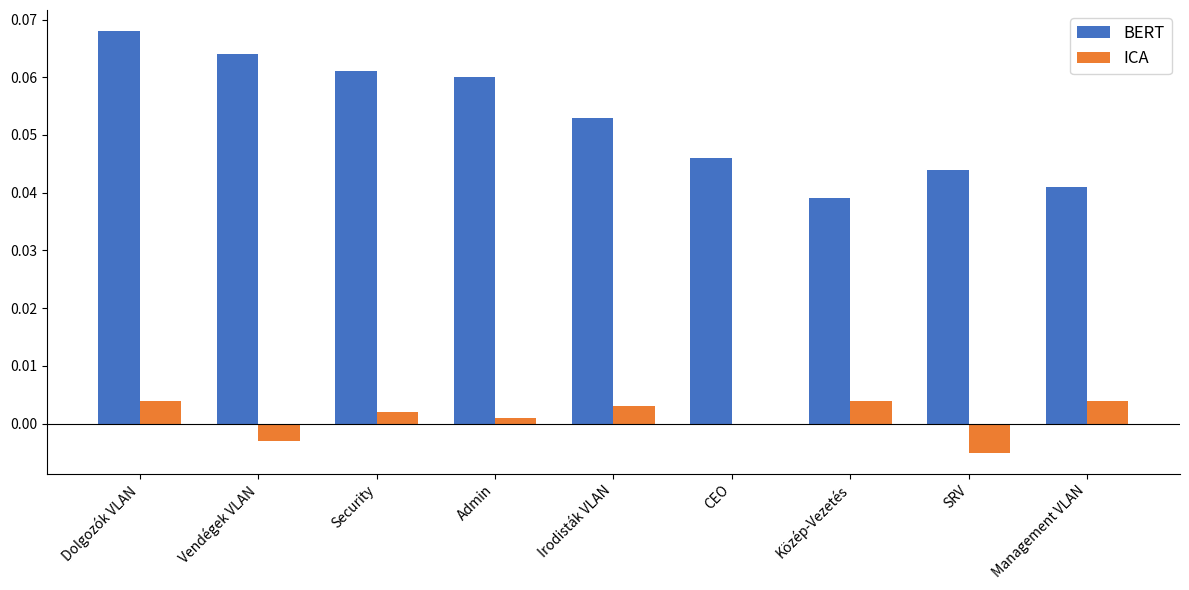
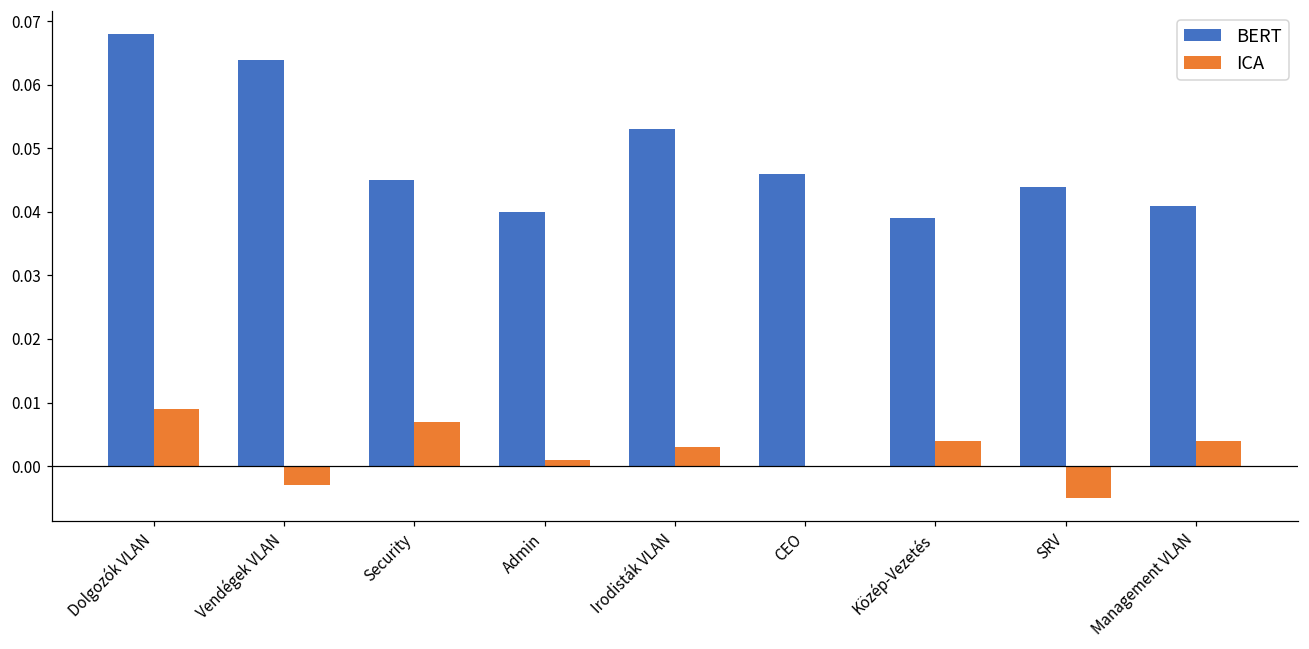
  {
    "BERT": {
      "Dolgozók VLAN": 0.068,
      "Vendégek VLAN": 0.064,
-     "Security": 0.061,
-     "Admin": 0.06,
+     "Security": 0.045,
+     "Admin": 0.04,
      "Irodisták VLAN": 0.053,
      "CEO": 0.046,
      "Közép-Vezetés": 0.039,
      "SRV": 0.044,
      "Management VLAN": 0.041
    },
    "ICA": {
-     "Dolgozók VLAN": 0.004,
+     "Dolgozók VLAN": 0.009,
      "Vendégek VLAN": -0.003,
-     "Security": 0.002,
+     "Security": 0.007,
      "Admin": 0.001,
      "Irodisták VLAN": 0.003,
      "CEO": 0.000,
      "Közép-Vezetés": 0.004,
      "SRV": -0.005,
      "Management VLAN": 0.004
    }
  }
